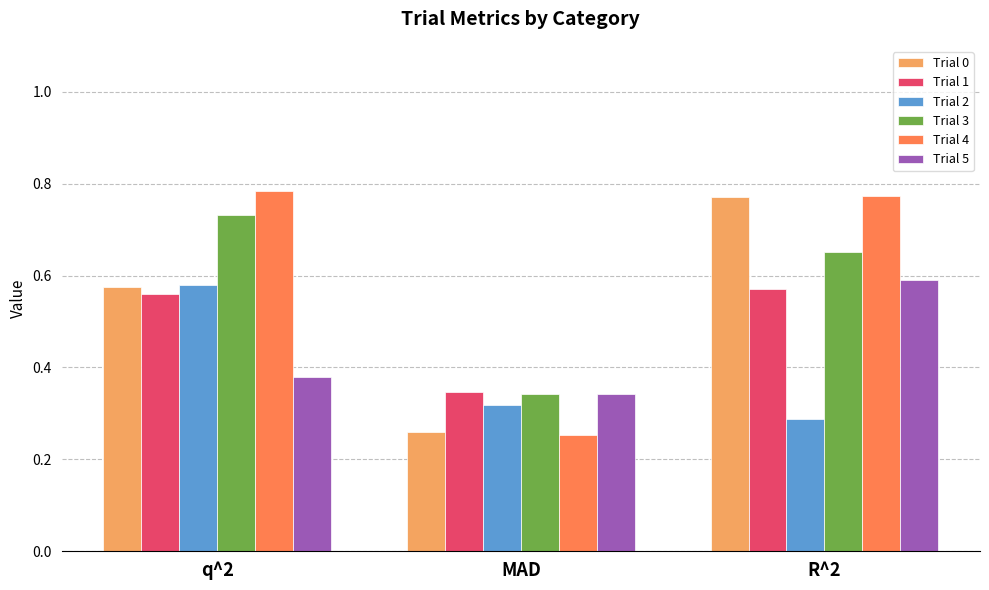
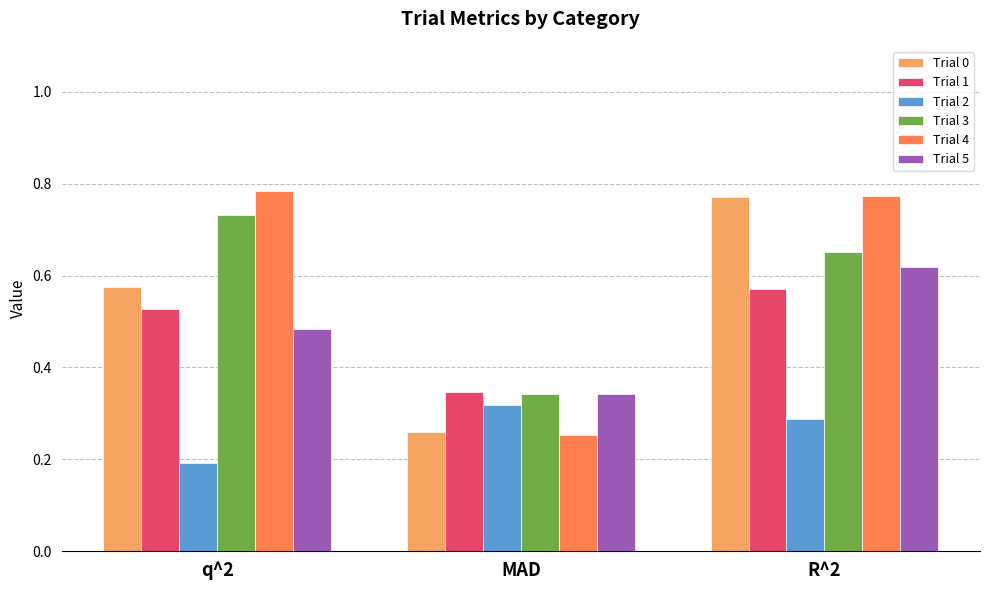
  {
    "Trial 1": {
-     "q^2": 0.56,
+     "q^2": 0.53,
      "MAD": 0.35,
      "R^2": 0.57
    },
    "Trial 2": {
-     "q^2": 0.58,
+     "q^2": 0.19,
      "MAD": 0.32,
      "R^2": 0.29
    },
    "Trial 3": {
      "q^2": 0.73,
      "MAD": 0.34,
      "R^2": 0.65
    },
    "Trial 5": {
-     "q^2": 0.38,
+     "q^2": 0.48,
      "MAD": 0.34,
-     "R^2": 0.59
+     "R^2": 0.62
    }
  }
